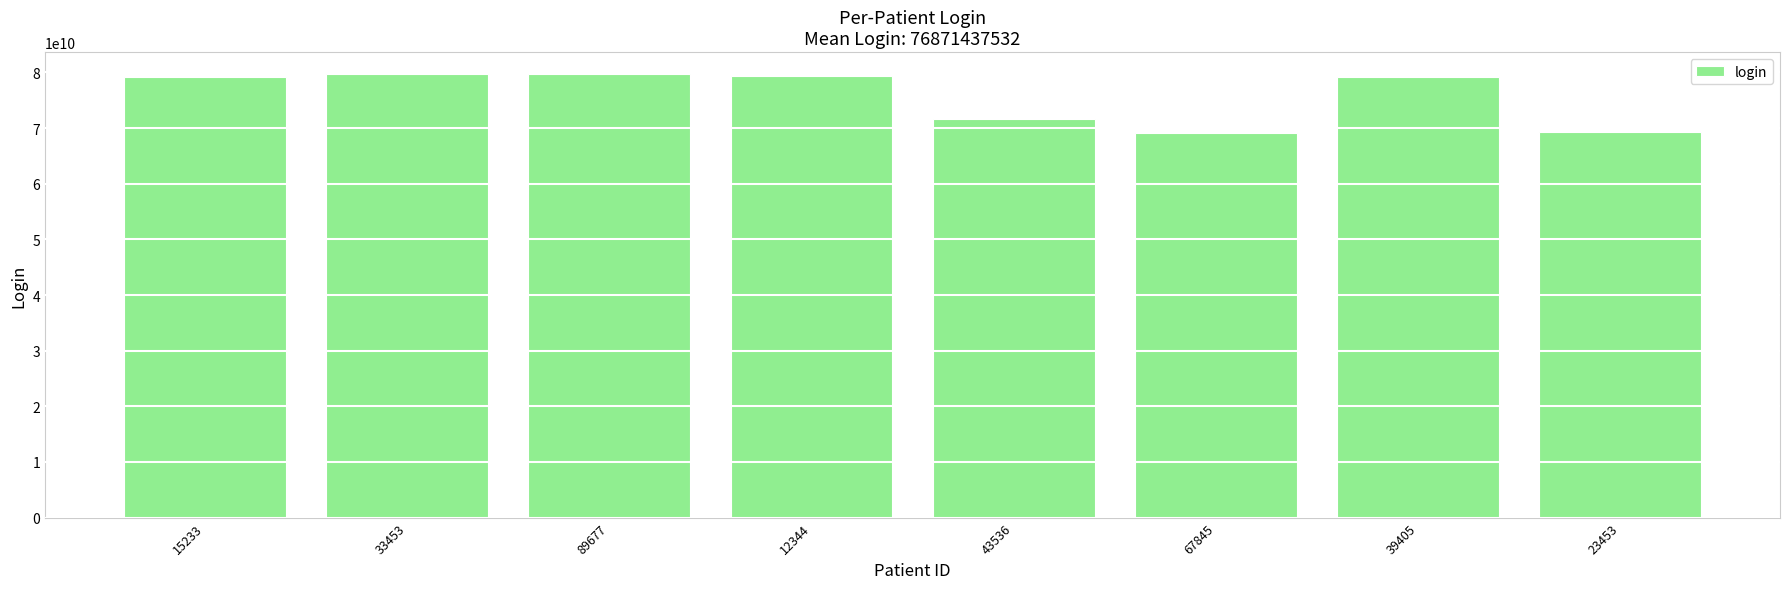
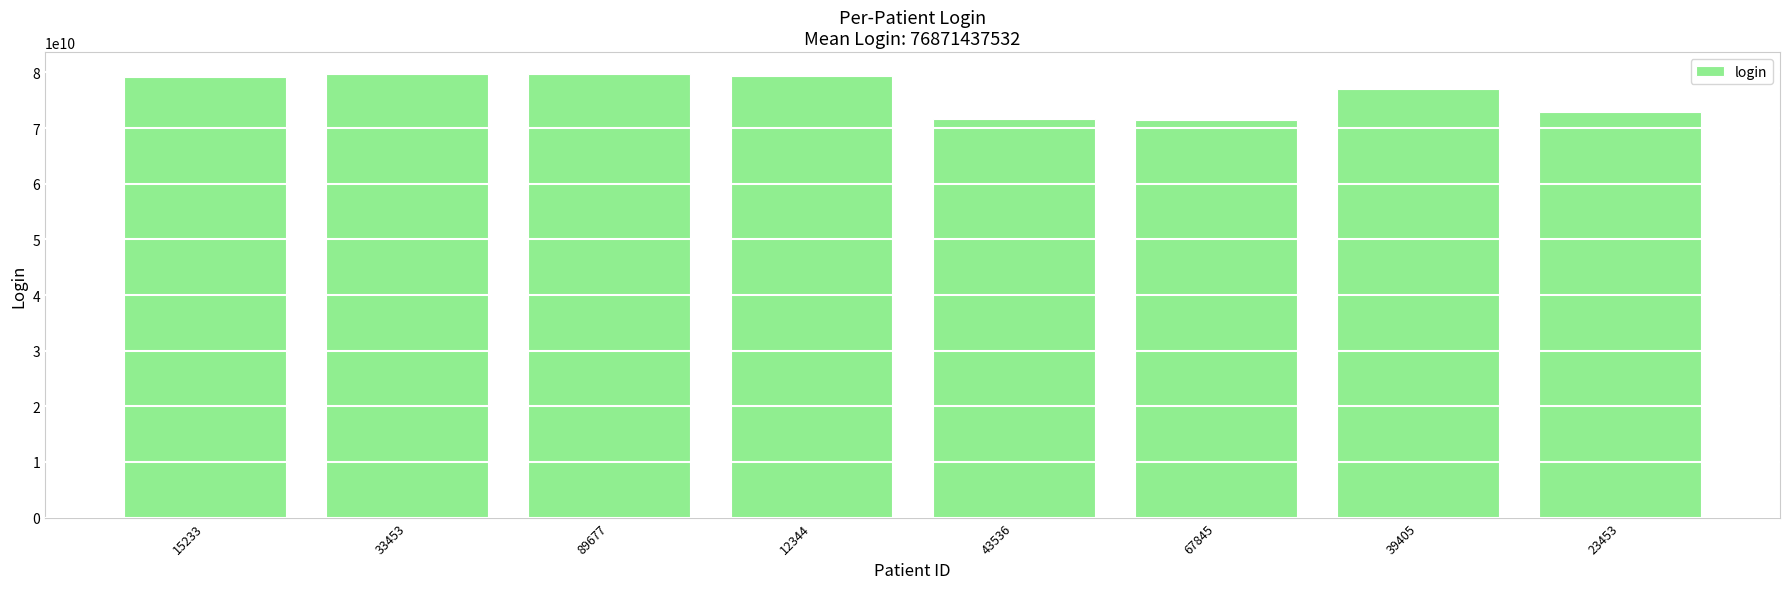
  {
    "15233": 79000000000,
    "33453": 80000000000,
    "89677": 80000000000,
    "12344": 79000000000,
    "43536": 72000000000,
-   "67845": 69000000000,
-   "39405": 79000000000,
-   "23453": 69000000000
+   "67845": 71000000000,
+   "39405": 77000000000,
+   "23453": 73000000000
  }
